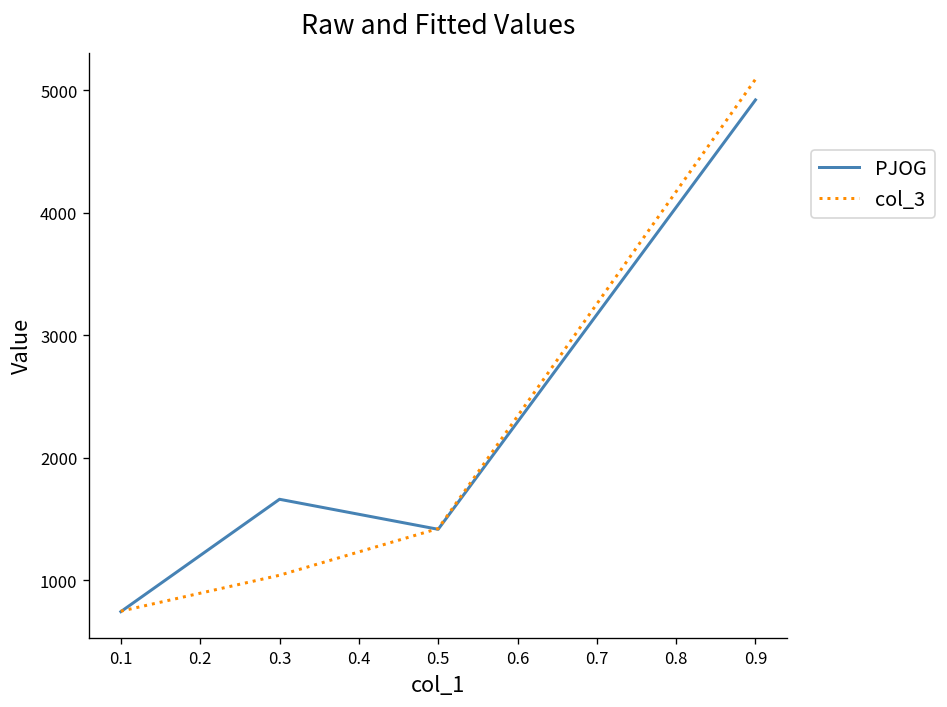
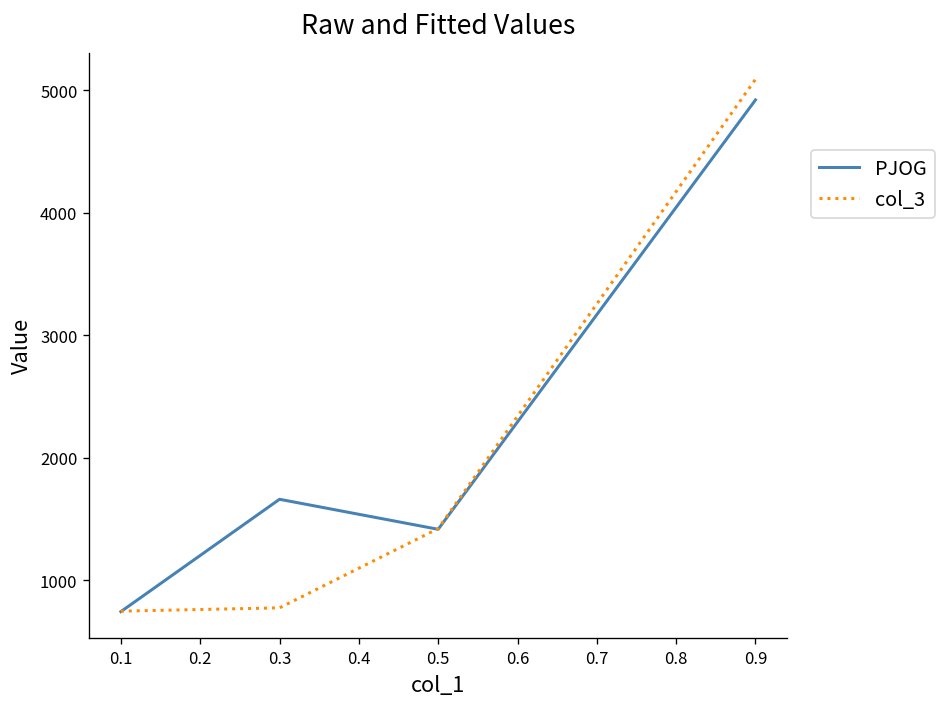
  {
    "PJOG": {
      "0.3": 1660,
      "0.9": 4920
    },
    "col_3": {
-     "0.3": 1040,
+     "0.3": 780,
      "0.9": 5090
    }
  }
